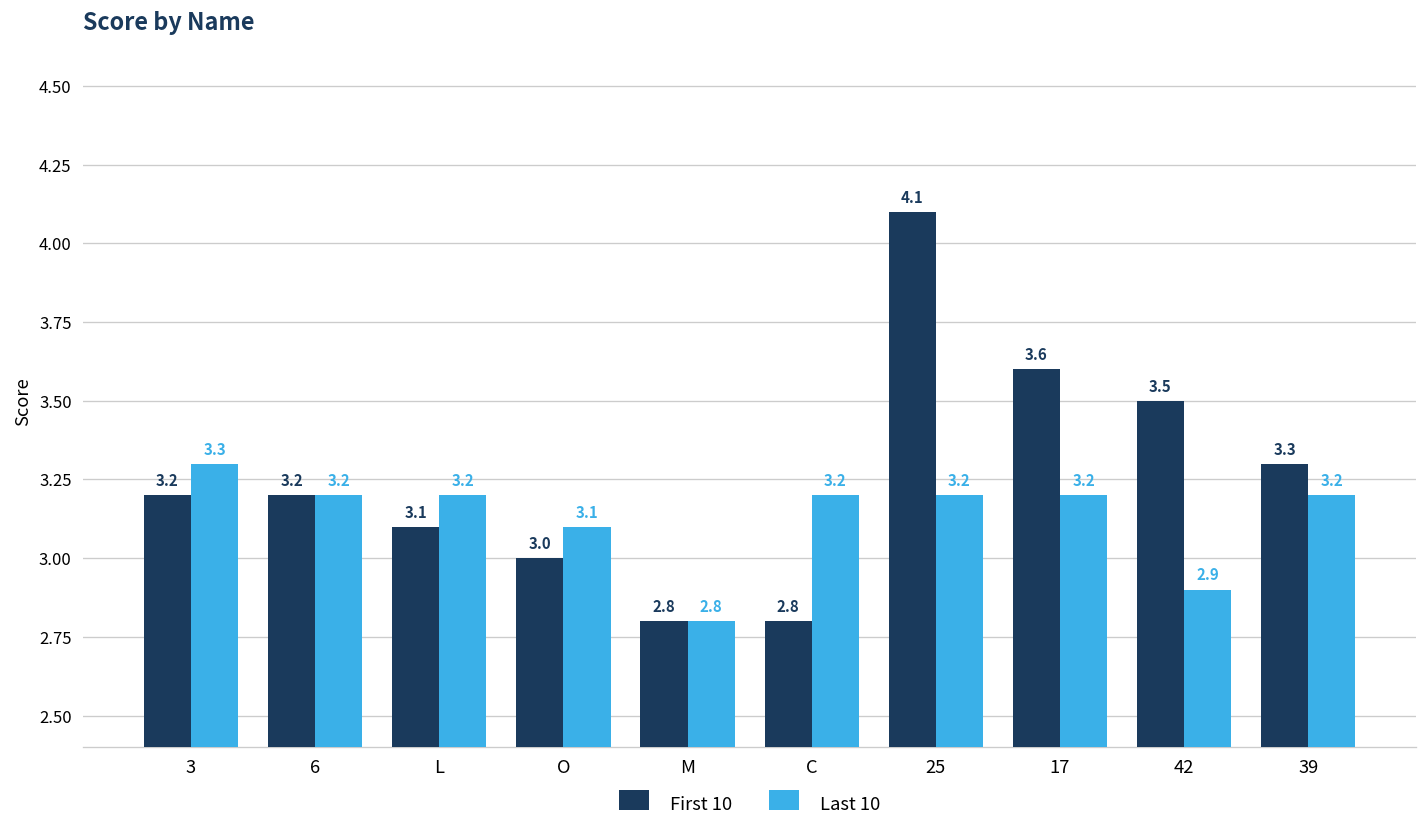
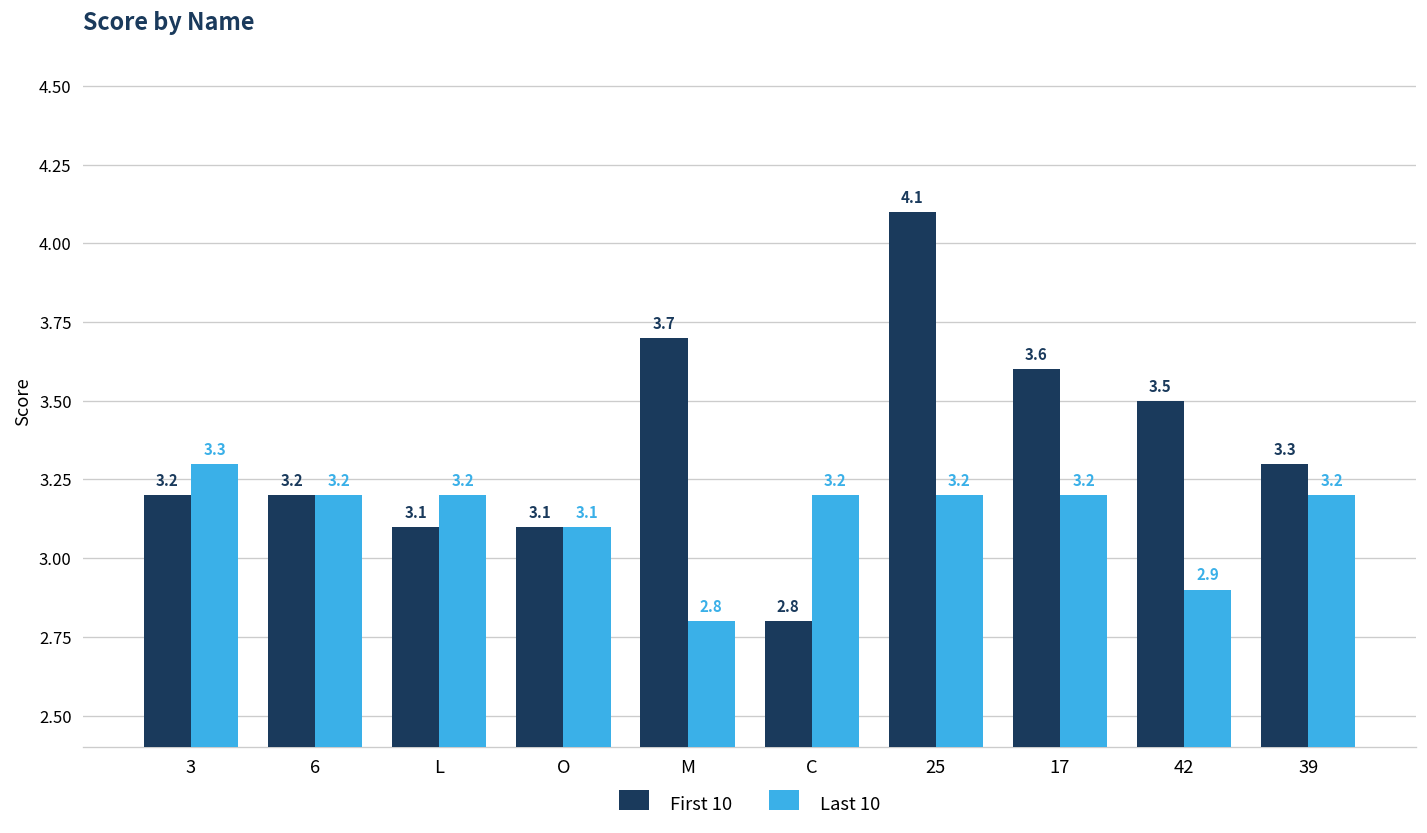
  {
    "First 10": {
      "3": 3.2,
      "6": 3.2,
      "L": 3.1,
-     "O": 3.0,
-     "M": 2.8,
+     "O": 3.1,
+     "M": 3.7,
      "C": 2.8,
      "25": 4.1,
      "17": 3.6,
      "42": 3.5,
      "39": 3.3
    },
    "Last 10": {
      "3": 3.3,
      "6": 3.2,
      "L": 3.2,
      "O": 3.1,
      "M": 2.8,
      "C": 3.2,
      "25": 3.2,
      "17": 3.2,
      "42": 2.9,
      "39": 3.2
    }
  }
